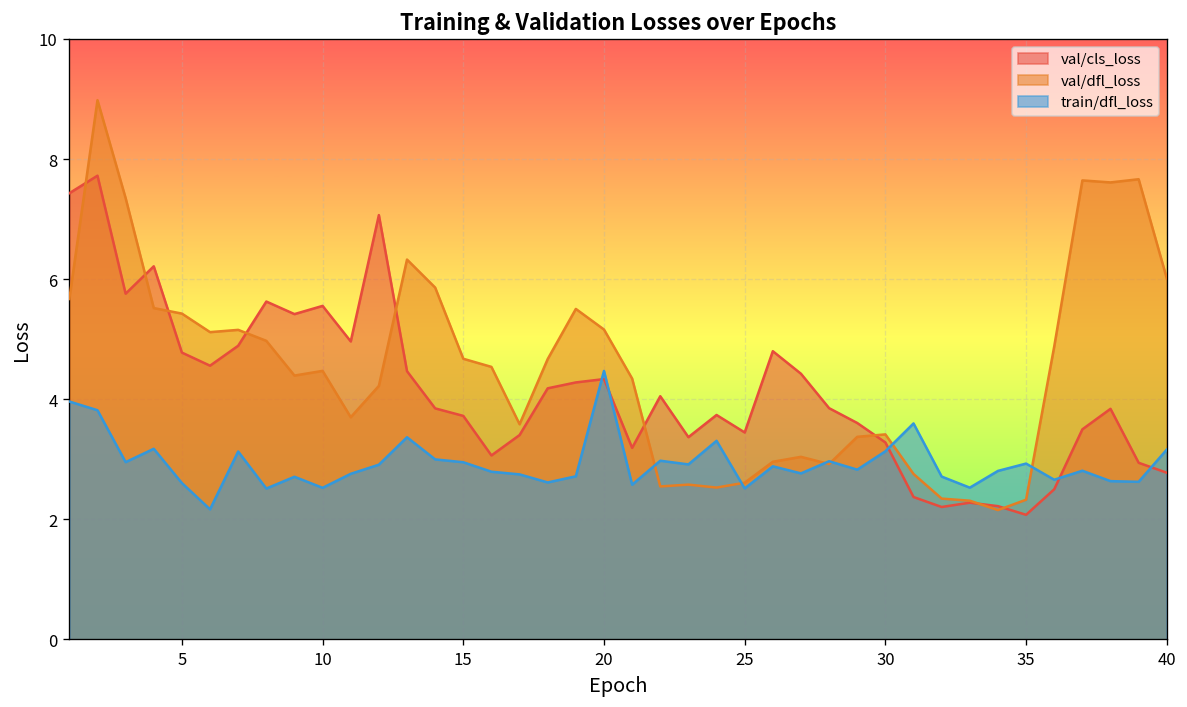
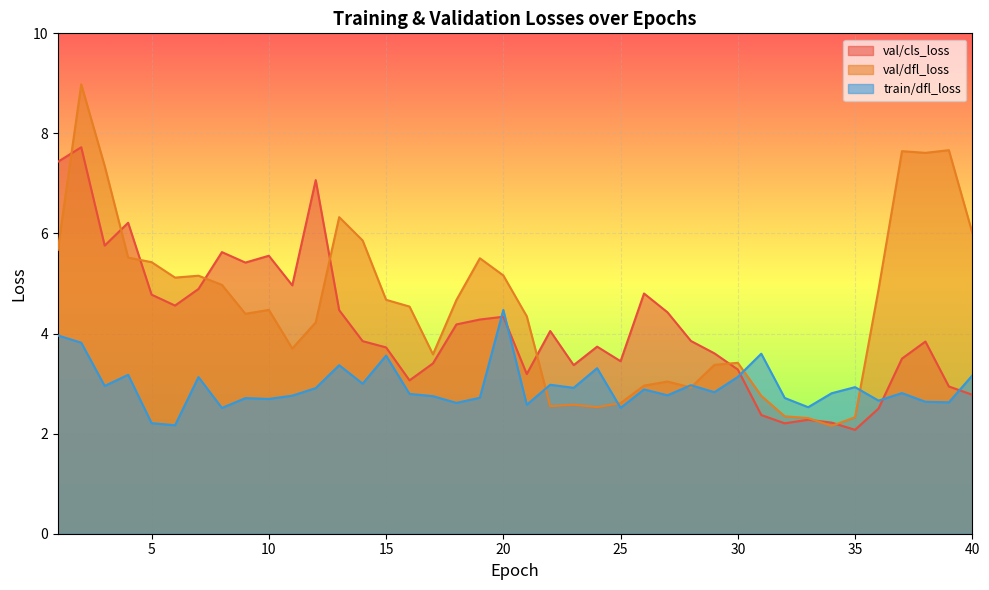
  {
    "train/dfl_loss": {
-     "5": 2.6,
-     "10": 2.5,
-     "15": 3.0,
+     "5": 2.2,
+     "10": 2.7,
+     "15": 3.6,
      "20": 4.5,
      "25": 2.5,
      "30": 3.1,
      "35": 2.9,
      "40": 3.2
    }
  }
